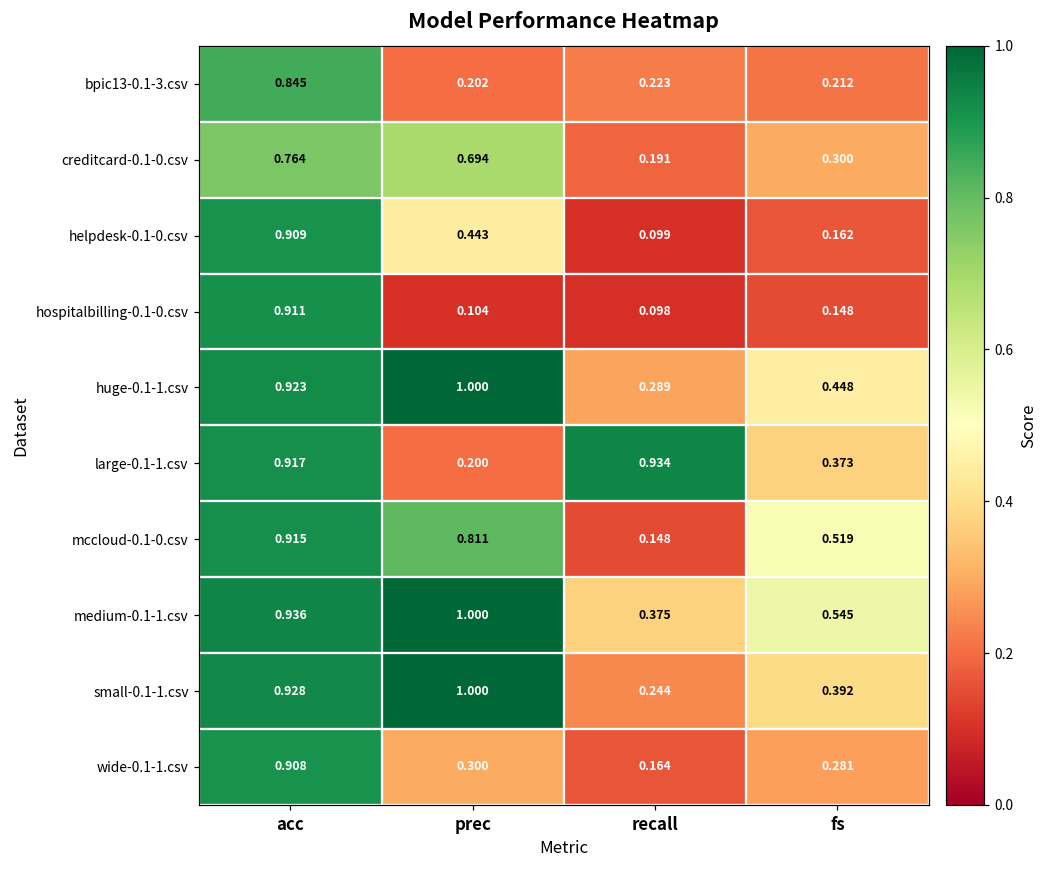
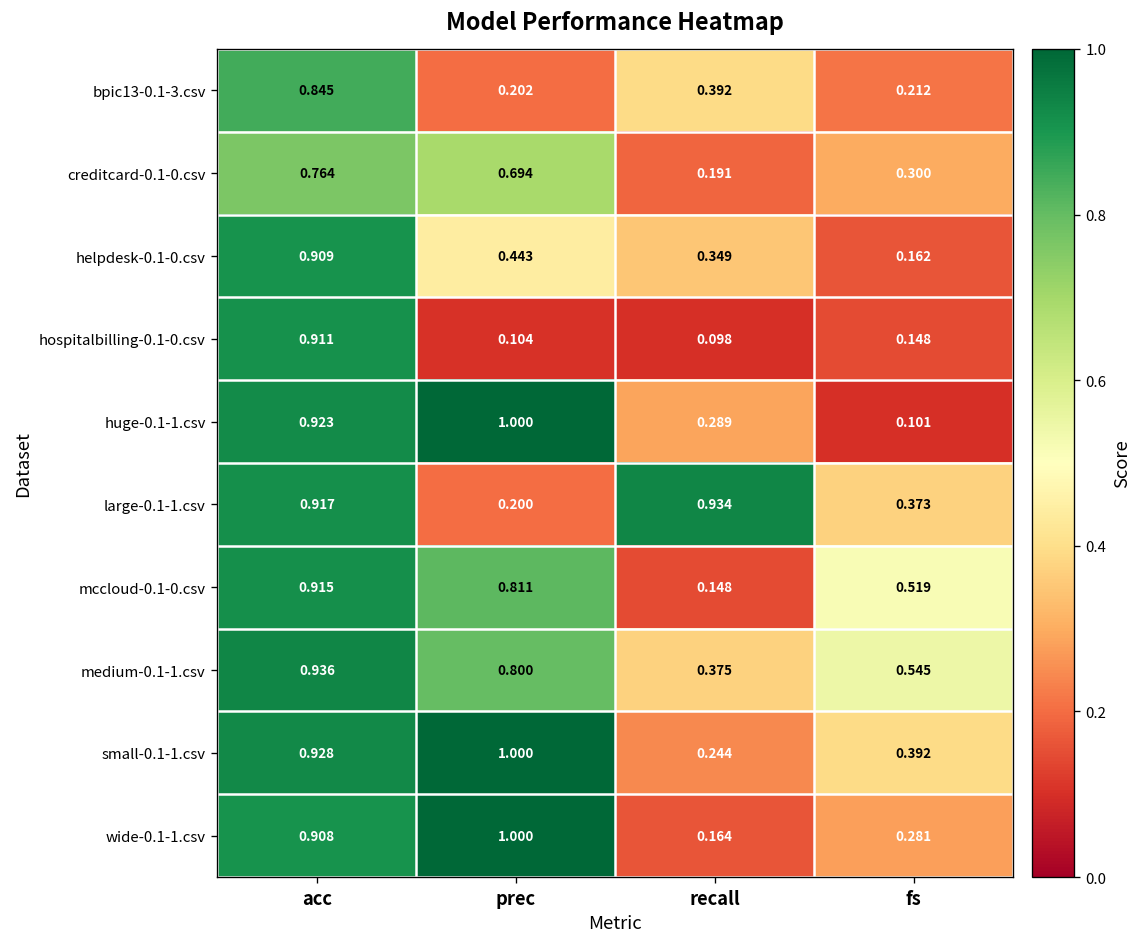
  {
    "bpic13-0.1-3.csv": {
      "acc": 0.845,
      "prec": 0.202,
-     "recall": 0.223,
+     "recall": 0.392,
      "fs": 0.212
    },
    "creditcard-0.1-0.csv": {
      "acc": 0.764,
      "prec": 0.694,
      "recall": 0.191,
      "fs": 0.300
    },
    "helpdesk-0.1-0.csv": {
      "acc": 0.909,
      "prec": 0.443,
-     "recall": 0.099,
+     "recall": 0.349,
      "fs": 0.162
    },
    "hospitalbilling-0.1-0.csv": {
      "acc": 0.911,
      "prec": 0.104,
      "recall": 0.098,
      "fs": 0.148
    },
    "huge-0.1-1.csv": {
      "acc": 0.923,
      "prec": 1.000,
      "recall": 0.289,
-     "fs": 0.448
+     "fs": 0.101
    },
    "large-0.1-1.csv": {
      "acc": 0.917,
      "prec": 0.200,
      "recall": 0.934,
      "fs": 0.373
    },
    "mccloud-0.1-0.csv": {
      "acc": 0.915,
      "prec": 0.811,
      "recall": 0.148,
      "fs": 0.519
    },
    "medium-0.1-1.csv": {
      "acc": 0.936,
-     "prec": 1.000,
+     "prec": 0.800,
      "recall": 0.375,
      "fs": 0.545
    },
    "small-0.1-1.csv": {
      "acc": 0.928,
      "prec": 1.000,
      "recall": 0.244,
      "fs": 0.392
    },
    "wide-0.1-1.csv": {
      "acc": 0.908,
-     "prec": 0.300,
+     "prec": 1.000,
      "recall": 0.164,
      "fs": 0.281
    }
  }
